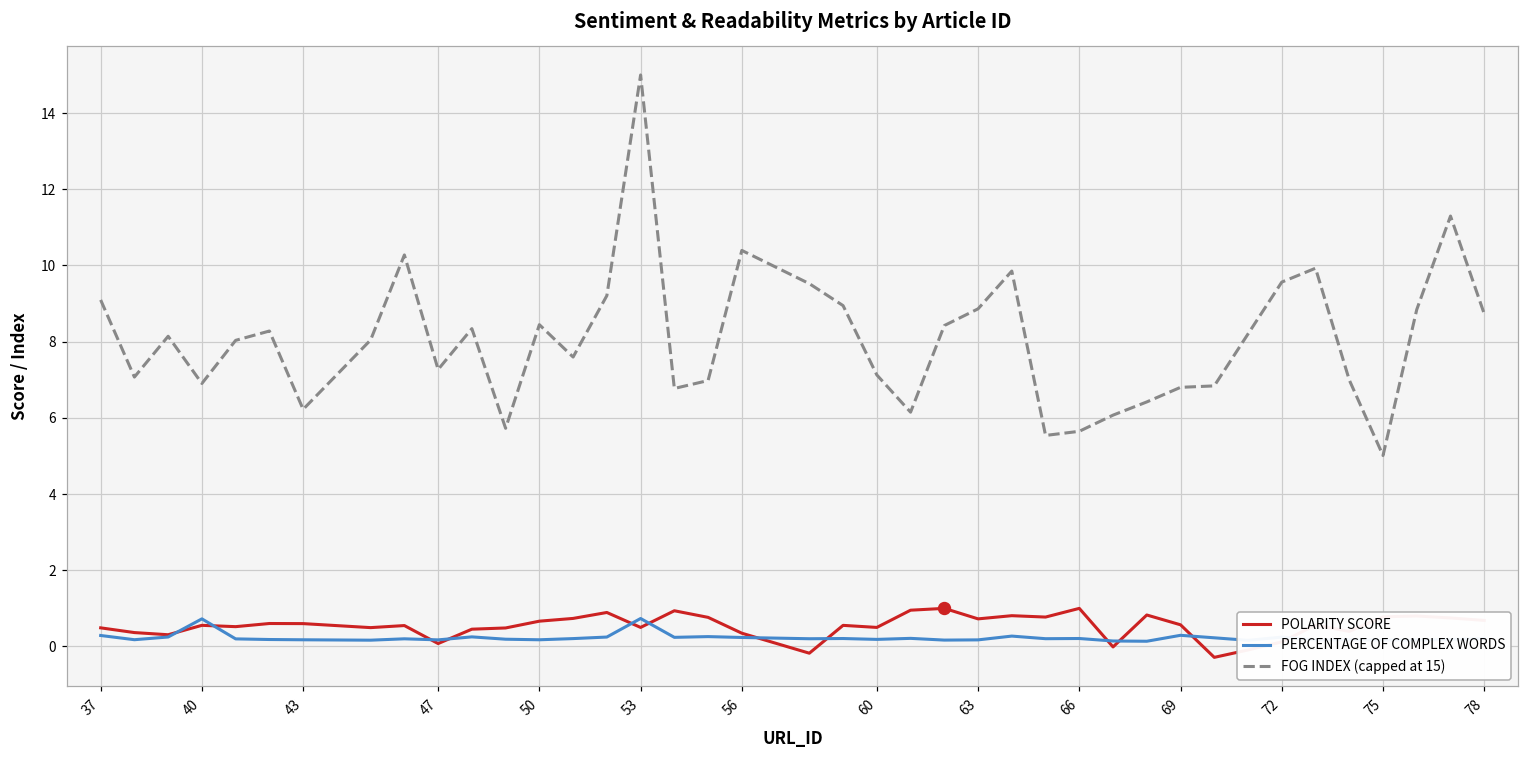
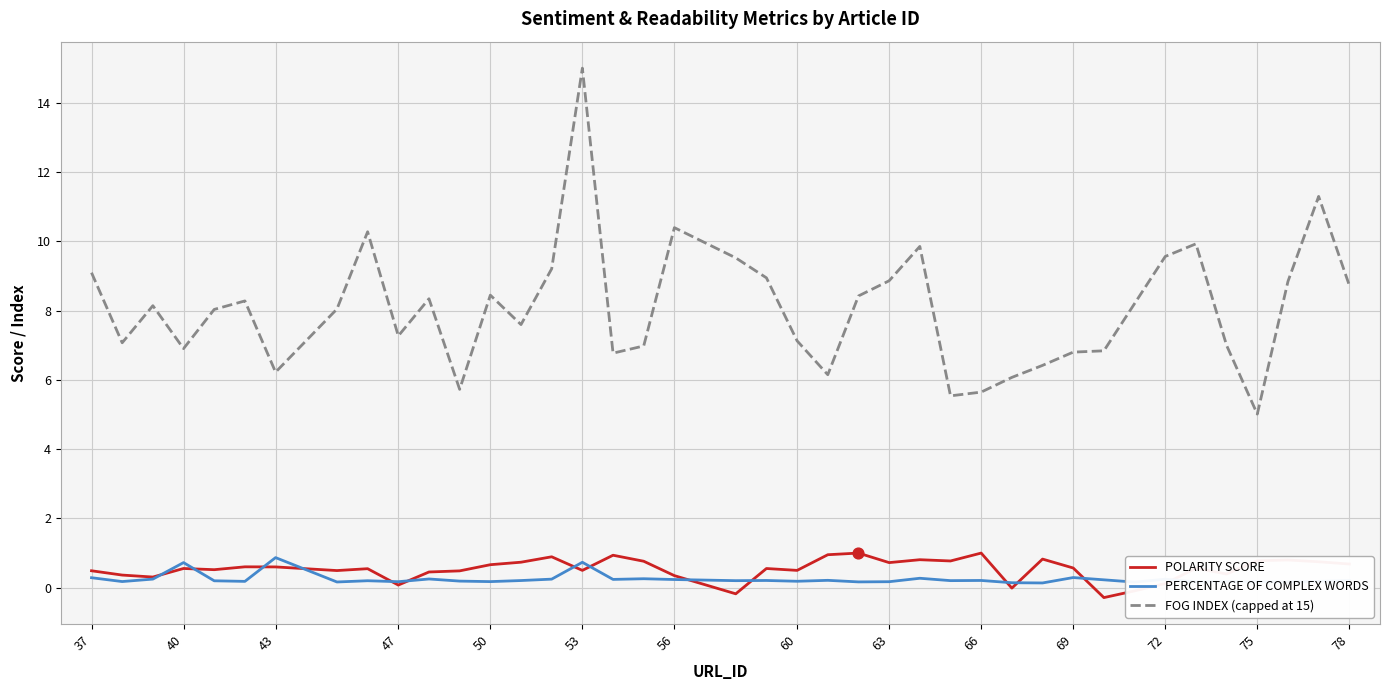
  {
    "PERCENTAGE OF COMPLEX WORDS": {
      "37": 0.3,
      "40": 0.7,
-     "43": 0.2,
+     "43": 0.9,
      "47": 0.2,
      "50": 0.2,
      "53": 0.7,
      "56": 0.2,
      "60": 0.2,
      "63": 0.2,
      "66": 0.2,
      "69": 0.3
    },
    "FOG INDEX (capped at 15)": {
      "37": 9.1,
      "40": 6.9,
      "43": 6.2,
      "47": 7.3,
      "50": 8.4,
      "53": 15.0,
      "56": 10.4,
      "60": 7.1,
      "63": 8.9,
      "66": 5.6,
      "69": 6.8,
      "72": 9.6,
      "75": 5.0,
      "78": 8.7
    }
  }
